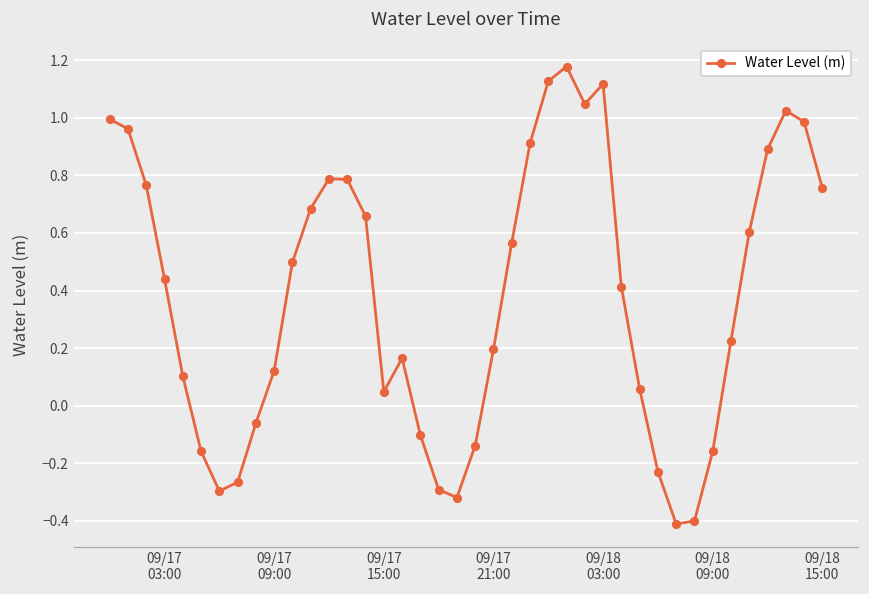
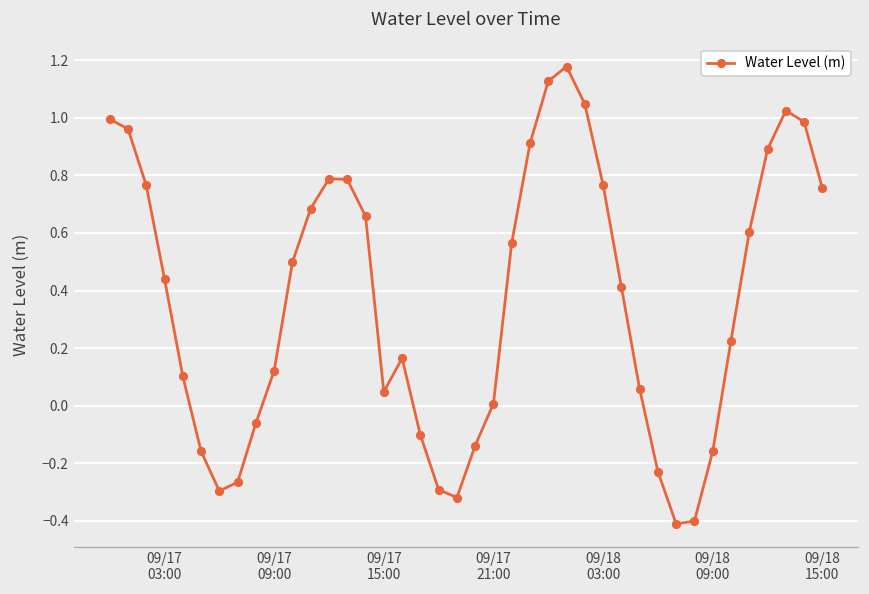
  {
    "09/17 03:00": 0.44,
    "09/17 09:00": 0.12,
    "09/17 15:00": 0.05,
-   "09/17 21:00": 0.20,
-   "09/18 03:00": 1.12,
+   "09/17 21:00": 0.01,
+   "09/18 03:00": 0.77,
    "09/18 09:00": -0.16,
    "09/18 15:00": 0.76
  }
